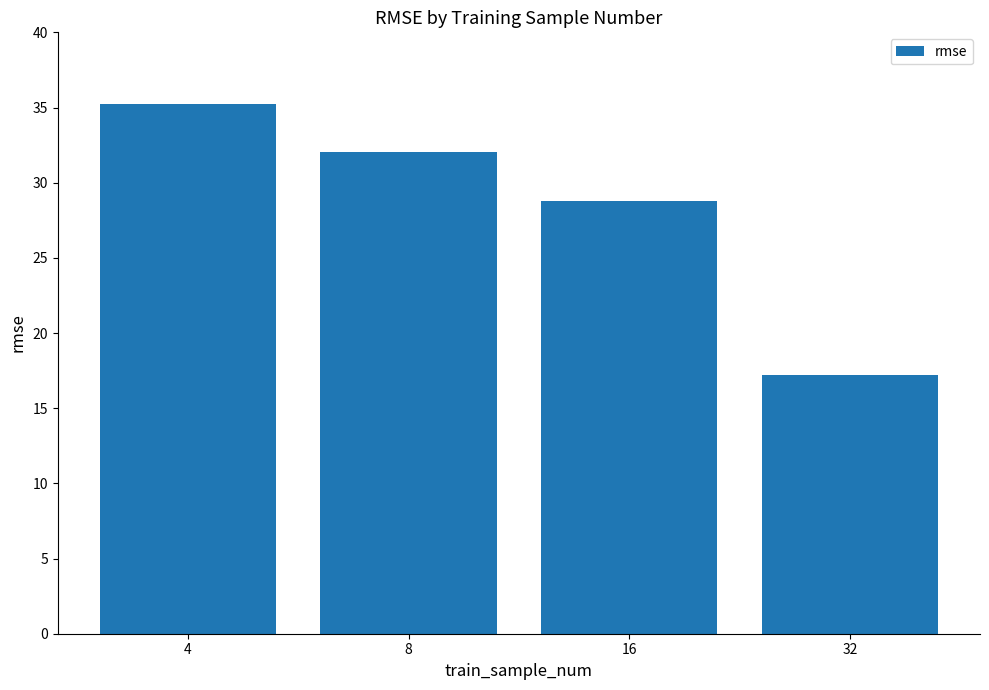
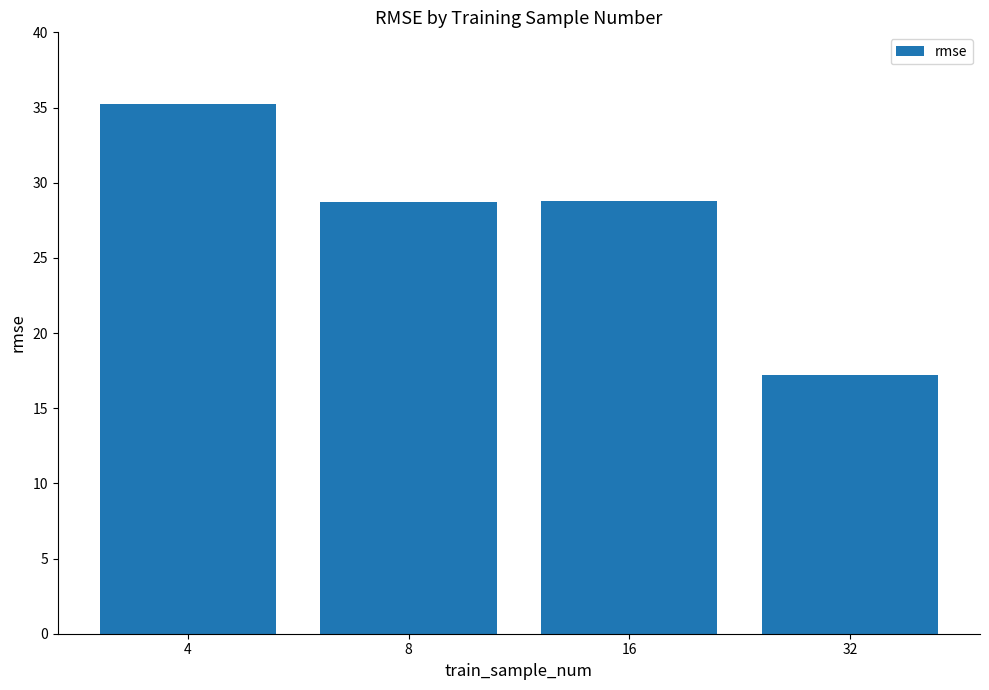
  {
    "4": 35.3,
-   "8": 32.1,
+   "8": 28.7,
    "16": 28.8,
    "32": 17.2
  }
